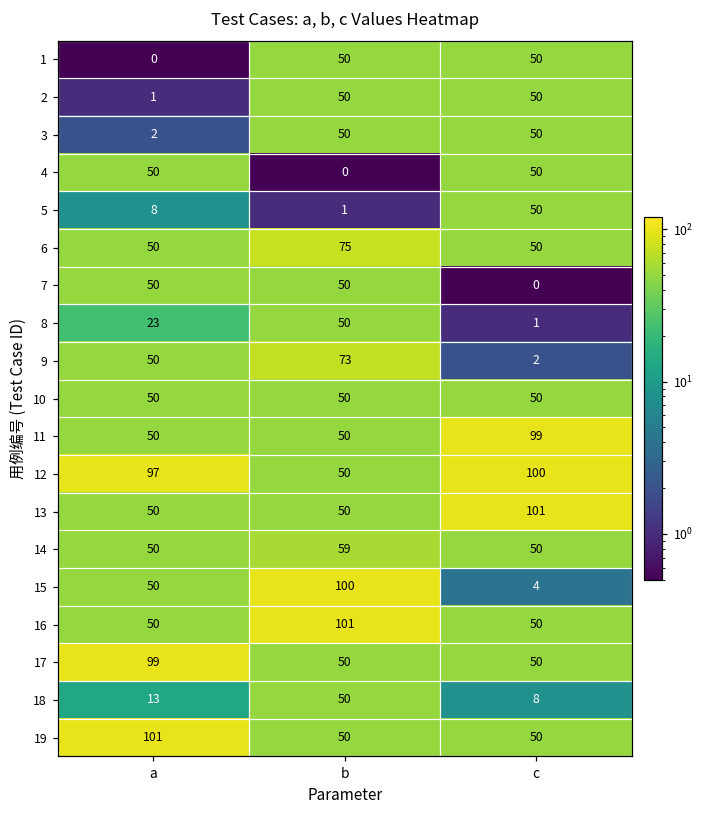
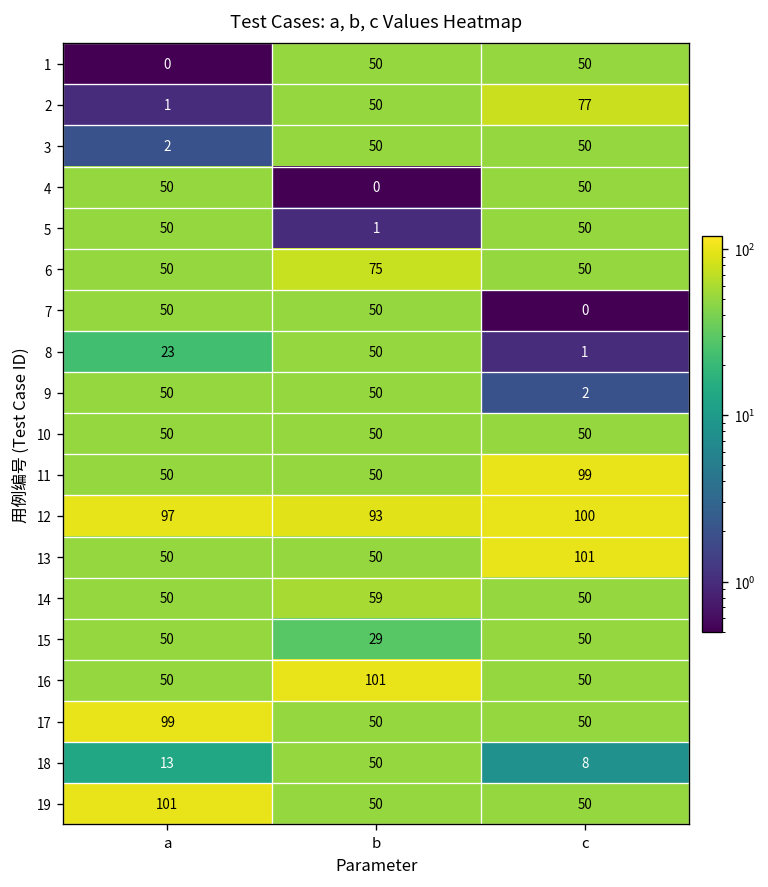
  {
    "1": {
      "a": 0,
      "b": 50,
      "c": 50
    },
    "2": {
      "a": 1,
      "b": 50,
-     "c": 50
+     "c": 77
    },
    "3": {
      "a": 2,
      "b": 50,
      "c": 50
    },
    "4": {
      "a": 50,
      "b": 0,
      "c": 50
    },
    "5": {
-     "a": 8,
+     "a": 50,
      "b": 1,
      "c": 50
    },
    "6": {
      "a": 50,
      "b": 75,
      "c": 50
    },
    "7": {
      "a": 50,
      "b": 50,
      "c": 0
    },
    "8": {
      "a": 23,
      "b": 50,
      "c": 1
    },
    "9": {
      "a": 50,
-     "b": 73,
+     "b": 50,
      "c": 2
    },
    "10": {
      "a": 50,
      "b": 50,
      "c": 50
    },
    "11": {
      "a": 50,
      "b": 50,
      "c": 99
    },
    "12": {
      "a": 97,
-     "b": 50,
+     "b": 93,
      "c": 100
    },
    "13": {
      "a": 50,
      "b": 50,
      "c": 101
    },
    "14": {
      "a": 50,
      "b": 59,
      "c": 50
    },
    "15": {
      "a": 50,
-     "b": 100,
-     "c": 4
+     "b": 29,
+     "c": 50
    },
    "16": {
      "a": 50,
      "b": 101,
      "c": 50
    },
    "17": {
      "a": 99,
      "b": 50,
      "c": 50
    },
    "18": {
      "a": 13,
      "b": 50,
      "c": 8
    },
    "19": {
      "a": 101,
      "b": 50,
      "c": 50
    }
  }
